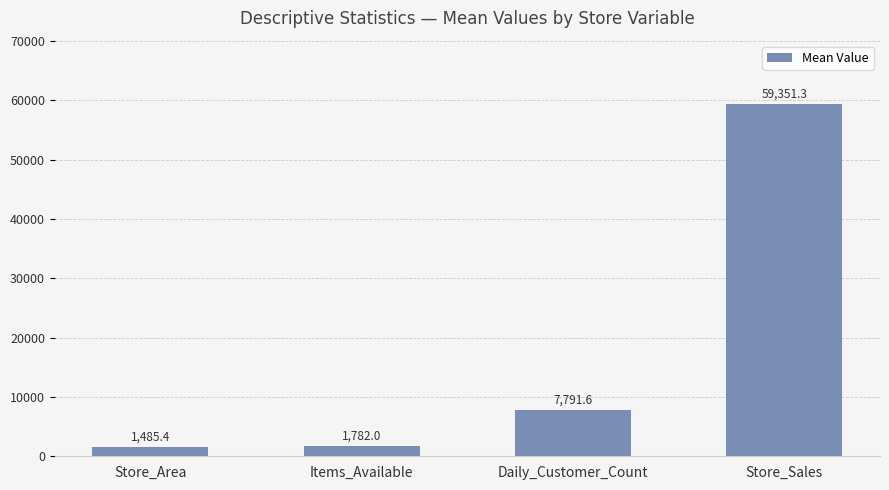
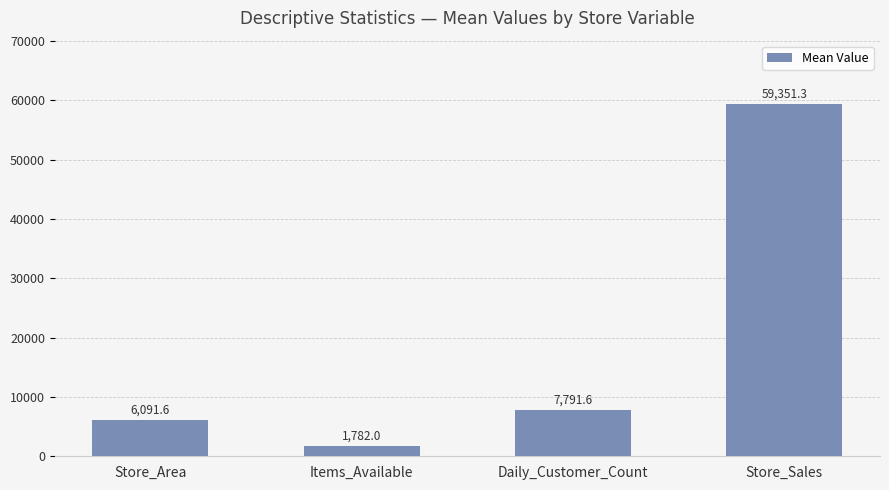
  {
-   "Store_Area": "1,485.4",
+   "Store_Area": "6,091.6",
    "Items_Available": "1,782.0",
    "Daily_Customer_Count": "7,791.6",
    "Store_Sales": "59,351.3"
  }
